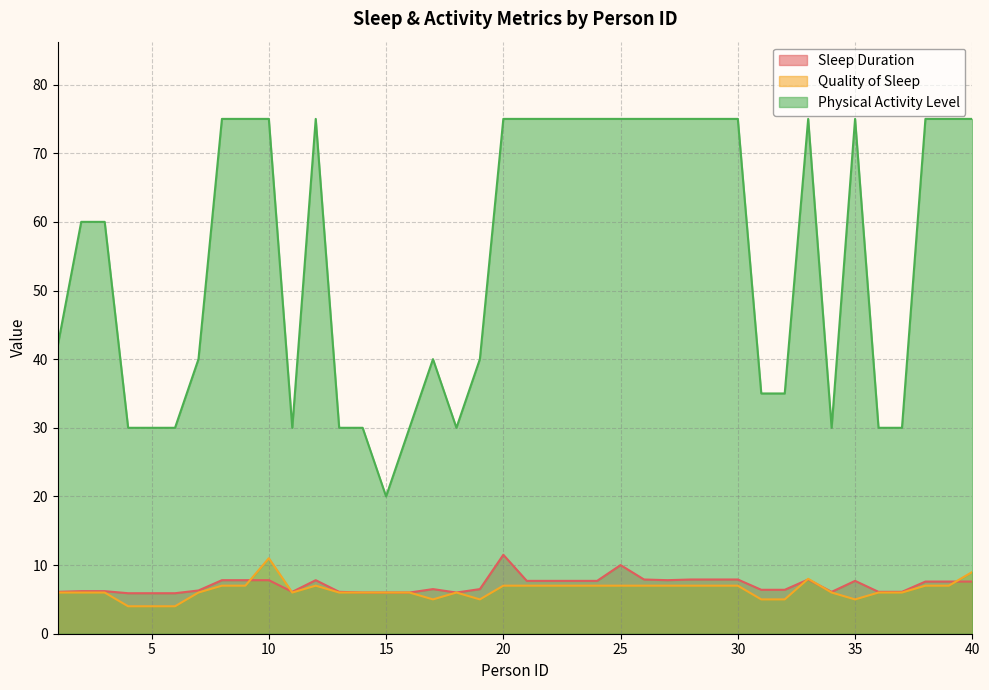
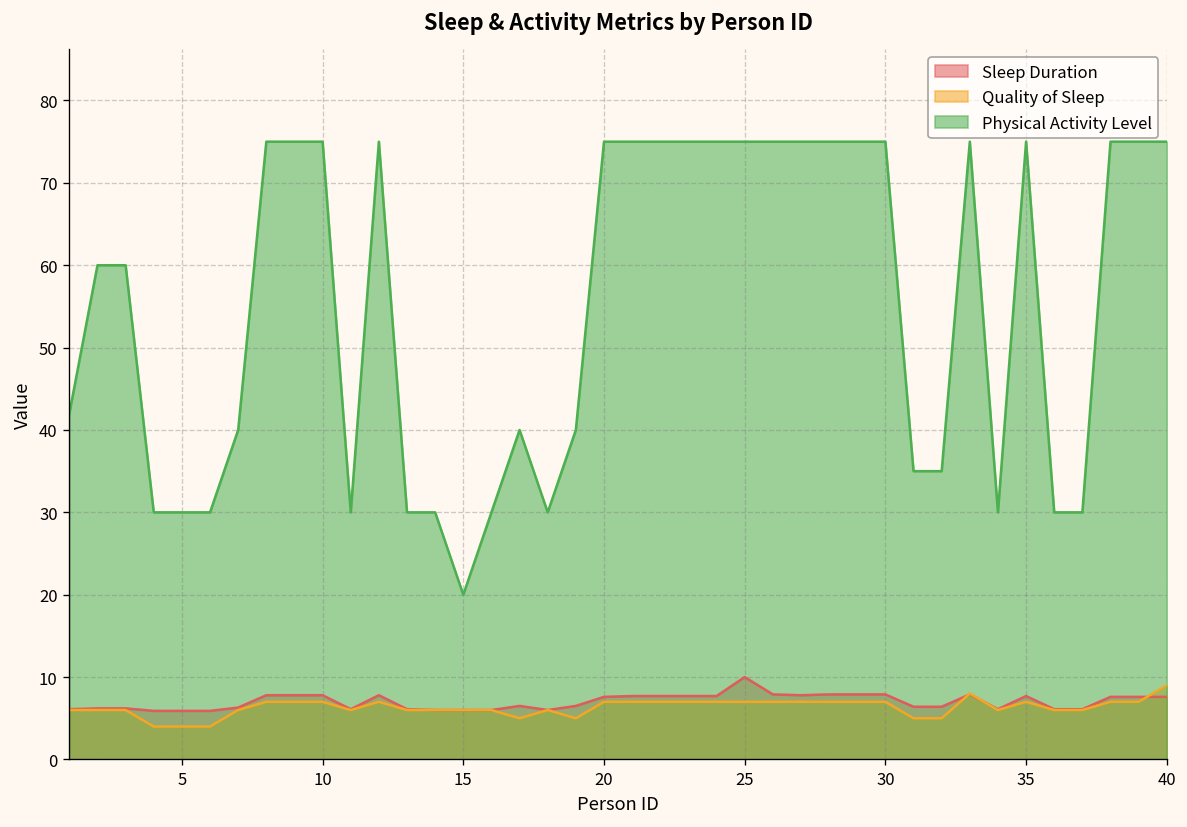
  {
    "Sleep Duration": {
      "5": 6,
      "10": 8,
-     "20": 12,
+     "20": 8,
      "25": 10,
      "30": 8,
      "35": 8,
      "40": 8
    },
    "Quality of Sleep": {
      "5": 4,
-     "10": 11,
+     "10": 7,
      "20": 7,
      "25": 7,
      "30": 7,
-     "35": 5,
+     "35": 7,
      "40": 9
    },
    "Physical Activity Level": {
      "5": 30,
      "10": 75,
      "15": 20,
      "20": 75,
      "25": 75,
      "30": 75,
      "35": 75,
      "40": 75
    }
  }
